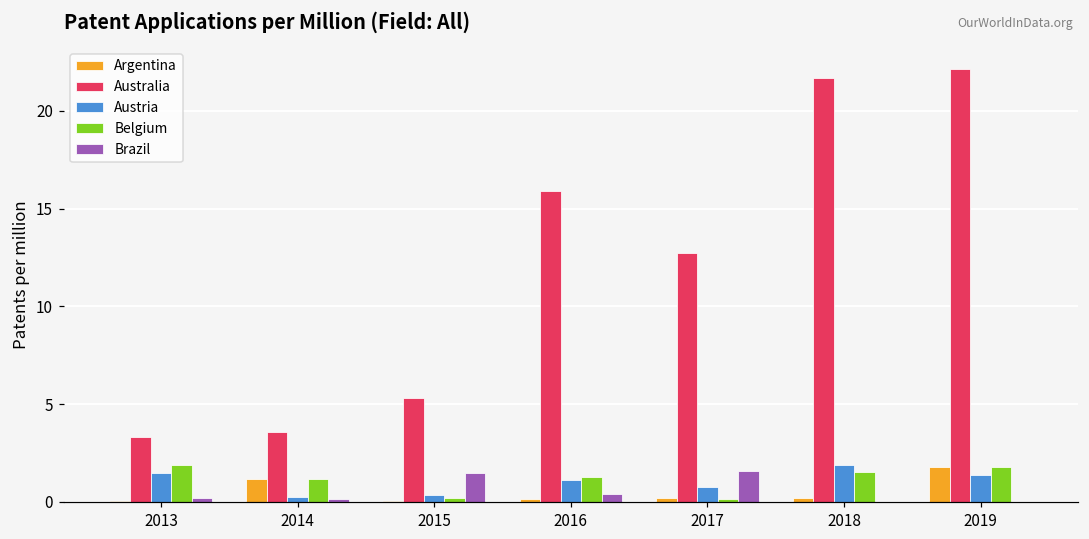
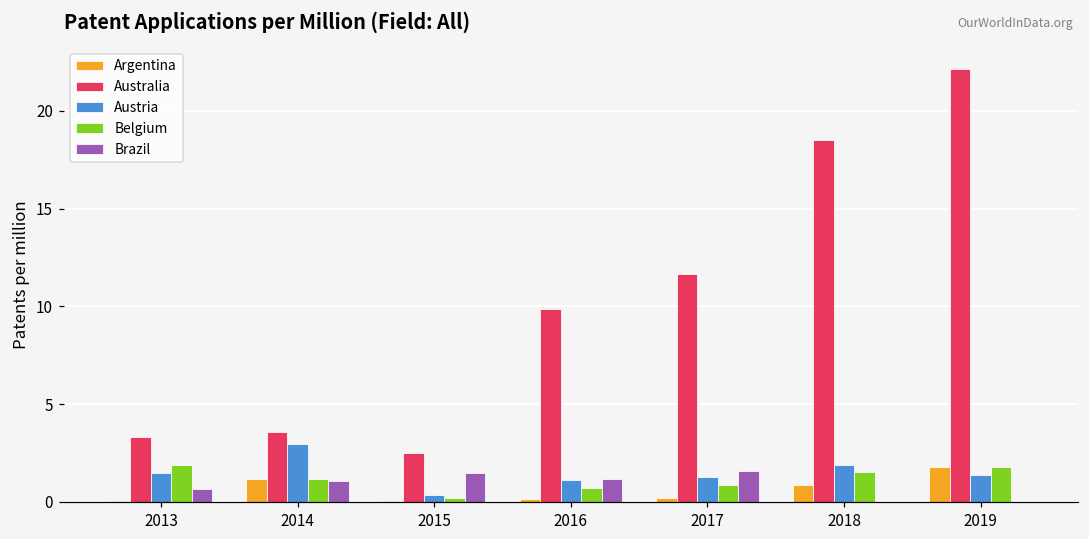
  {
    "Argentina": {
      "2014": 1.2,
      "2016": 0.2,
      "2017": 0.2,
-     "2018": 0.2,
+     "2018": 0.8,
      "2019": 1.8
    },
    "Australia": {
      "2013": 3.3,
      "2014": 3.6,
-     "2015": 5.3,
-     "2016": 15.9,
-     "2017": 12.7,
-     "2018": 21.7,
+     "2015": 2.5,
+     "2016": 9.9,
+     "2017": 11.6,
+     "2018": 18.5,
      "2019": 22.2
    },
    "Austria": {
      "2013": 1.5,
-     "2014": 0.2,
+     "2014": 3.0,
      "2015": 0.3,
      "2016": 1.1,
-     "2017": 0.7,
+     "2017": 1.3,
      "2018": 1.9,
      "2019": 1.4
    },
    "Belgium": {
      "2013": 1.9,
      "2014": 1.2,
      "2015": 0.2,
-     "2016": 1.3,
-     "2017": 0.2,
+     "2016": 0.7,
+     "2017": 0.9,
      "2018": 1.6,
      "2019": 1.8
    },
    "Brazil": {
-     "2013": 0.2,
-     "2014": 0.2,
+     "2013": 0.7,
+     "2014": 1.0,
      "2015": 1.5,
-     "2016": 0.4,
+     "2016": 1.2,
      "2017": 1.6,
      "2018": 0.0,
      "2019": 0.0
    }
  }
